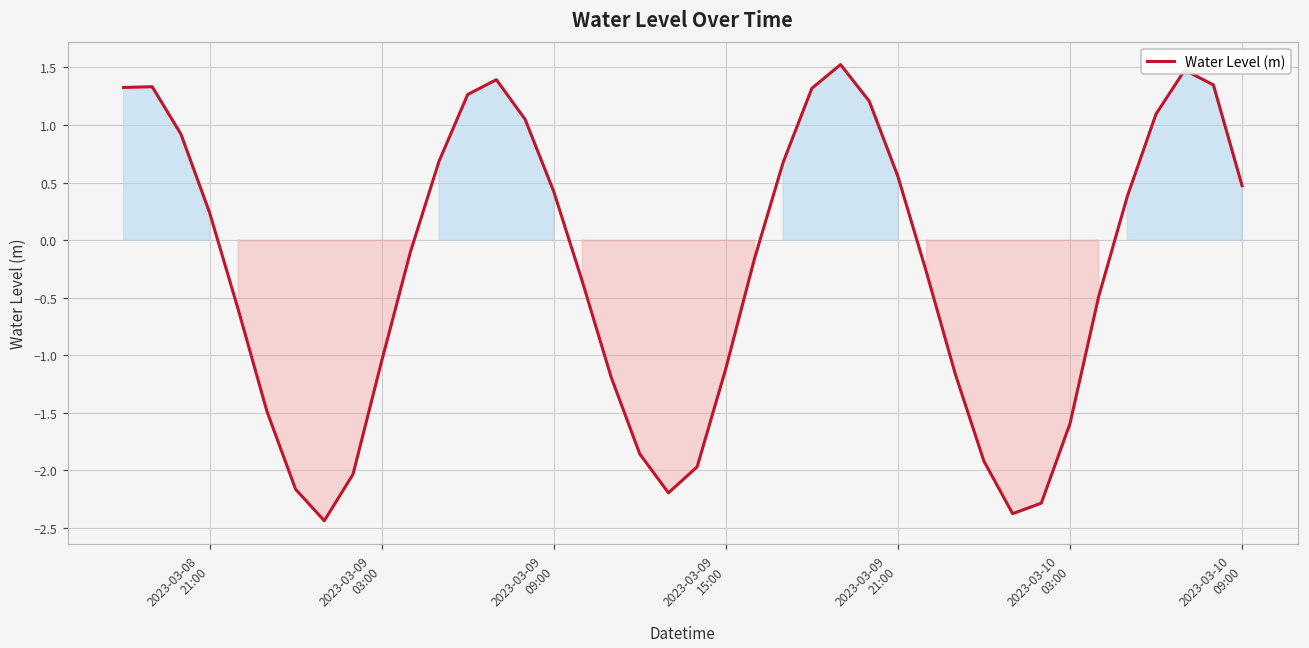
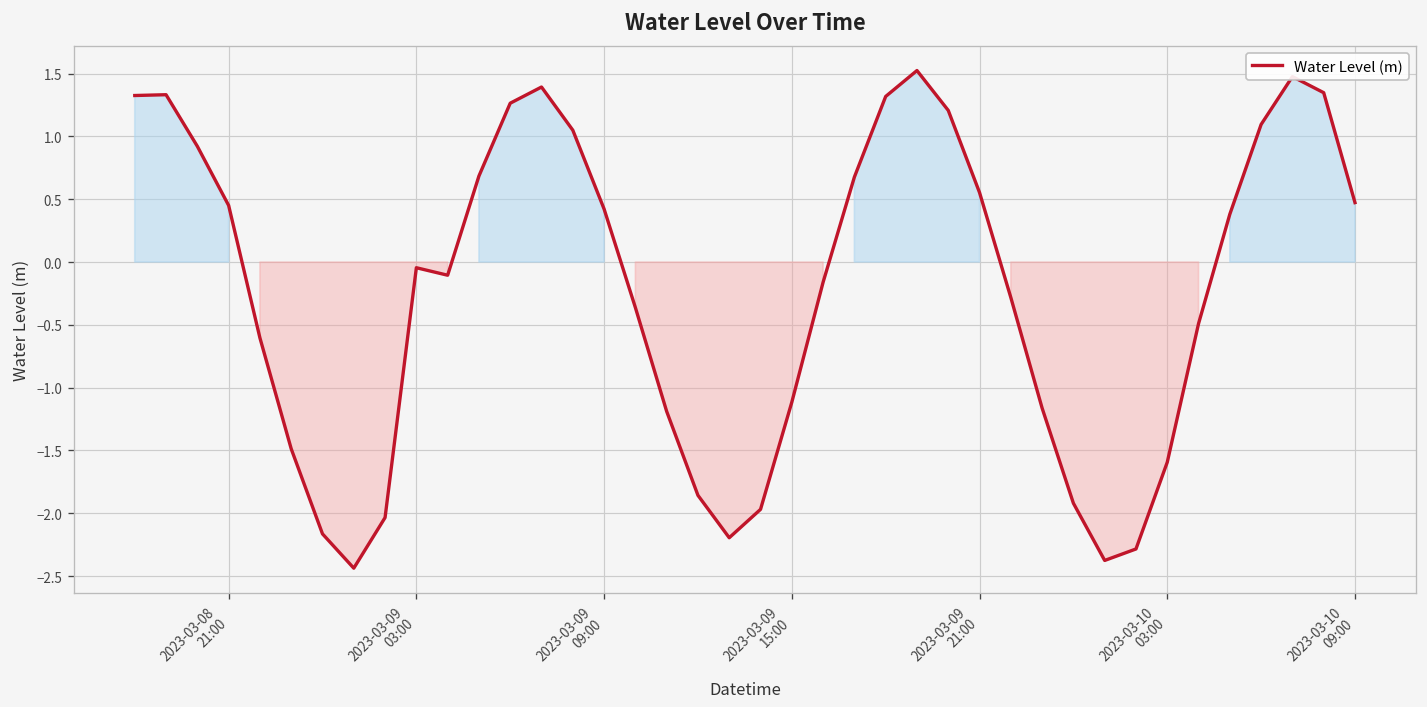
  {
-   "2023-03-08 21:00": 0.24,
-   "2023-03-09 03:00": -1.05,
+   "2023-03-08 21:00": 0.45,
+   "2023-03-09 03:00": -0.05,
    "2023-03-09 09:00": 0.42,
    "2023-03-09 15:00": -1.12,
    "2023-03-09 21:00": 0.55,
    "2023-03-10 03:00": -1.59,
    "2023-03-10 09:00": 0.47
  }
